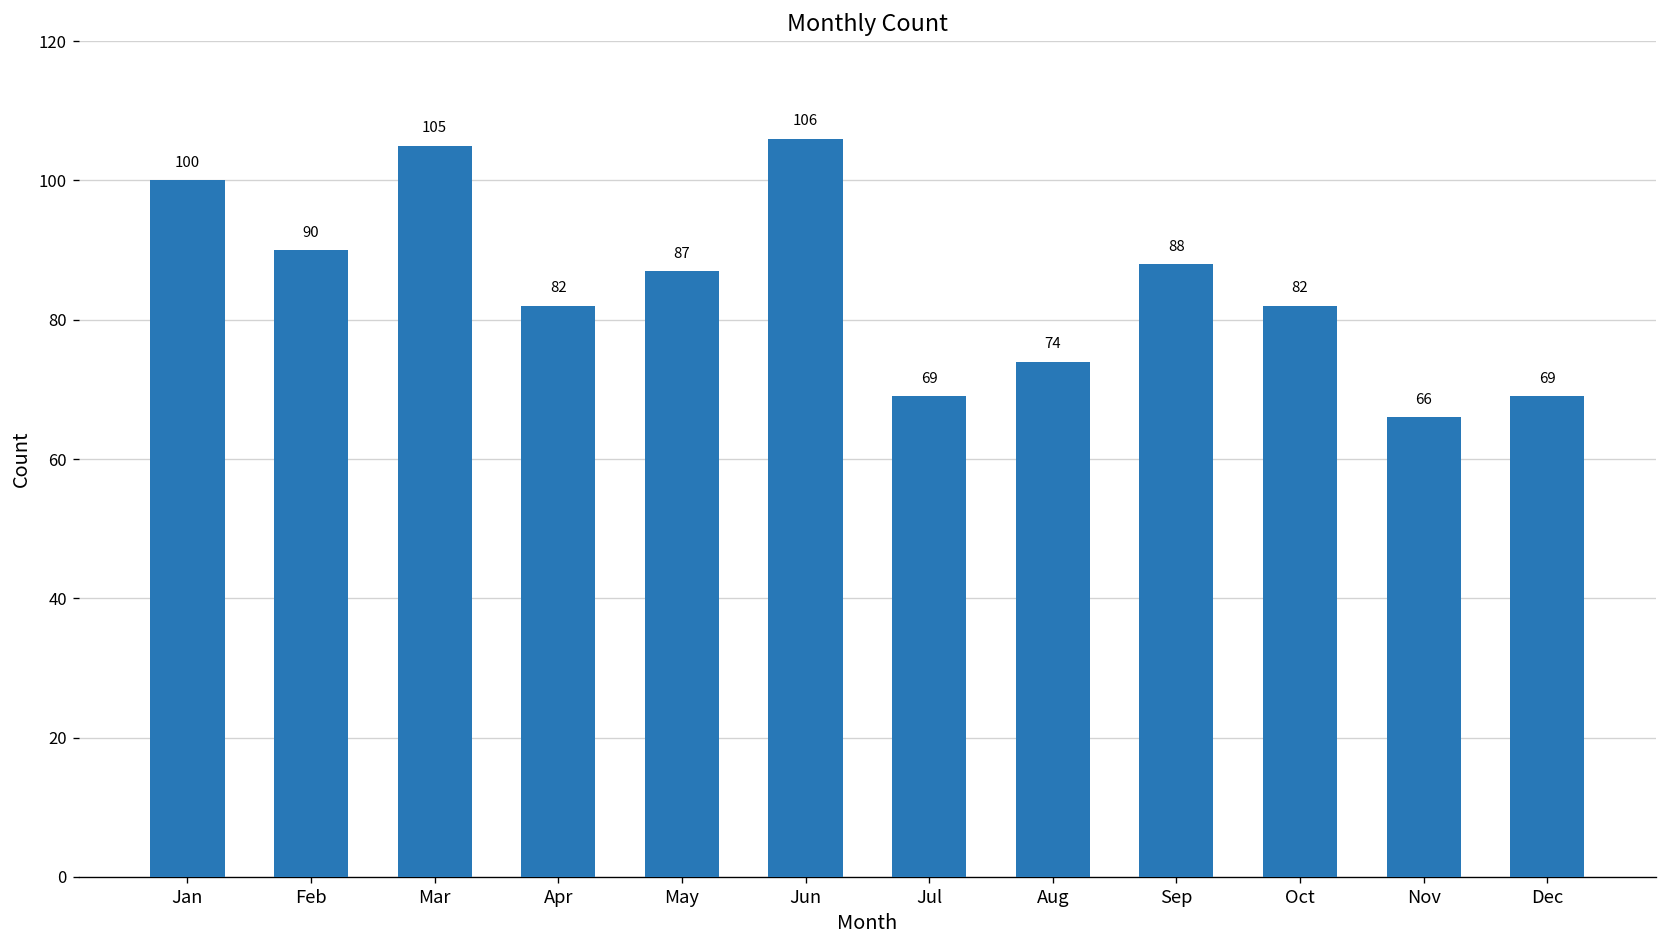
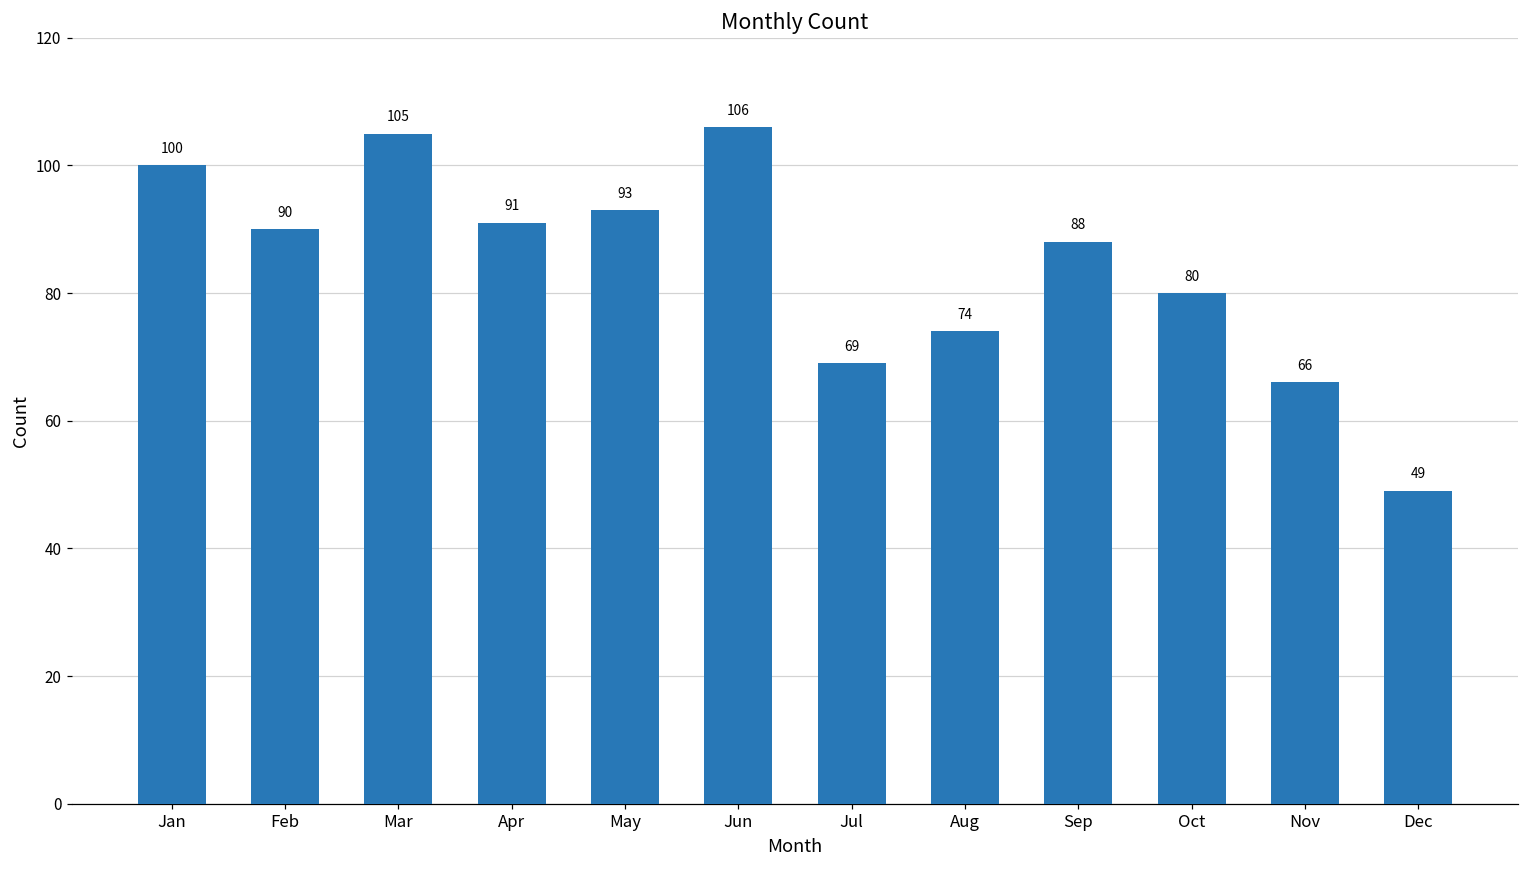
  {
    "Jan": 100,
    "Feb": 90,
    "Mar": 105,
-   "Apr": 82,
-   "May": 87,
+   "Apr": 91,
+   "May": 93,
    "Jun": 106,
    "Jul": 69,
    "Aug": 74,
    "Sep": 88,
-   "Oct": 82,
+   "Oct": 80,
    "Nov": 66,
-   "Dec": 69
+   "Dec": 49
  }
